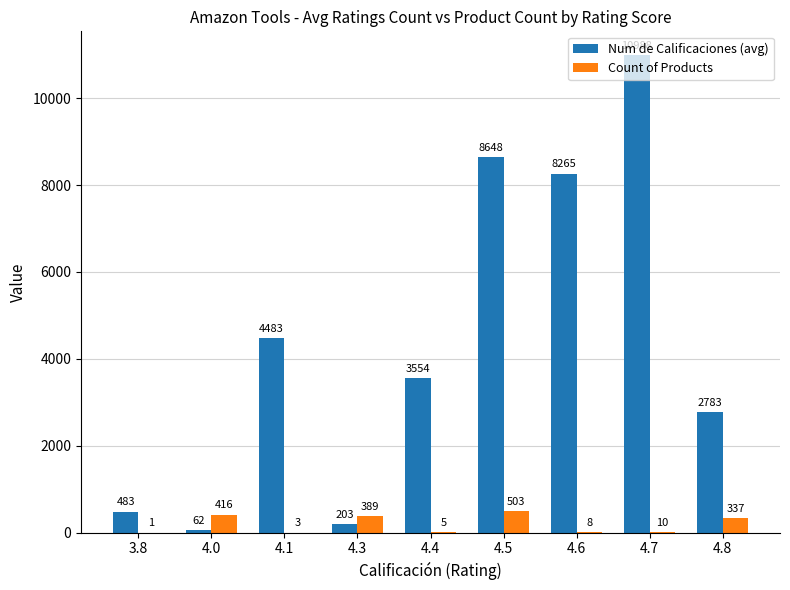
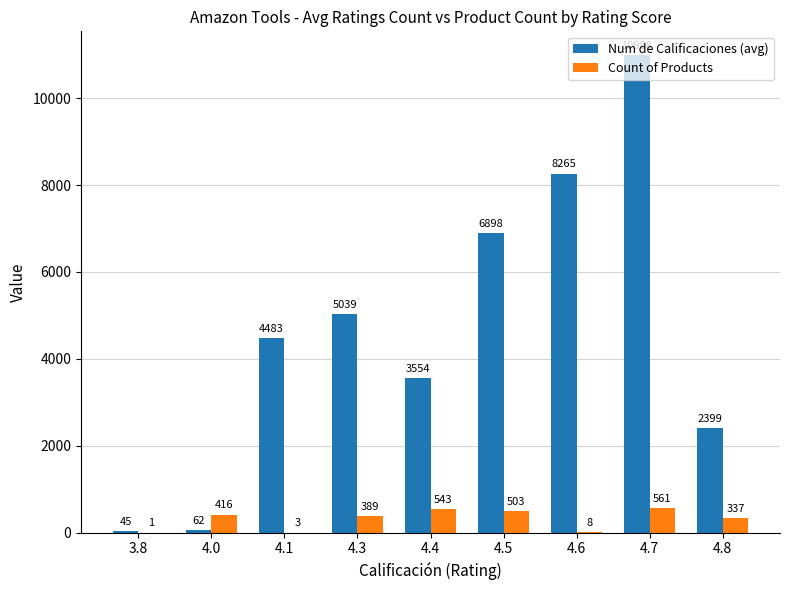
  {
    "Num de Calificaciones (avg)": {
-     "3.8": 483,
+     "3.8": 45,
      "4.0": 62,
      "4.1": 4483,
-     "4.3": 203,
+     "4.3": 5039,
      "4.4": 3554,
-     "4.5": 8648,
+     "4.5": 6898,
      "4.6": 8265,
-     "4.8": 2783
+     "4.8": 2399
    },
    "Count of Products": {
      "3.8": 1,
      "4.0": 416,
      "4.1": 3,
      "4.3": 389,
-     "4.4": 5,
+     "4.4": 543,
      "4.5": 503,
      "4.6": 8,
-     "4.7": 10,
+     "4.7": 561,
      "4.8": 337
    }
  }
